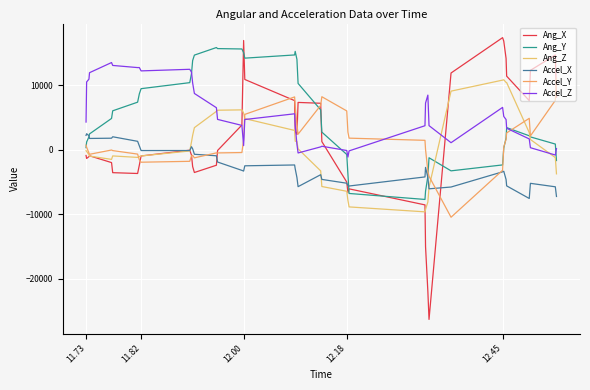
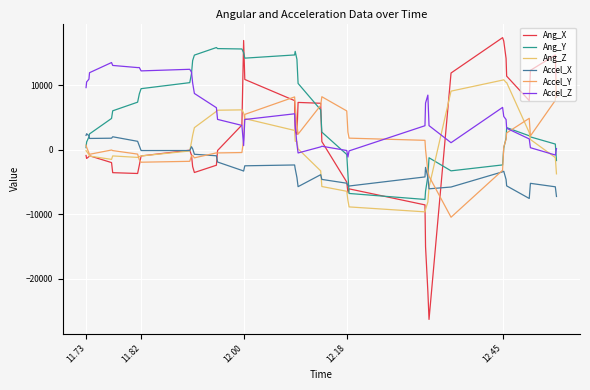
  {
    "Ang_X": {
      "11.73": -1000,
      "12.00": 17000,
      "12.45": 17000
    },
    "Accel_Z": {
-     "11.73": 4000,
+     "11.73": 10000,
      "11.82": 12000,
      "12.00": 1000,
      "12.18": 0,
      "12.45": 7000
    }
  }
